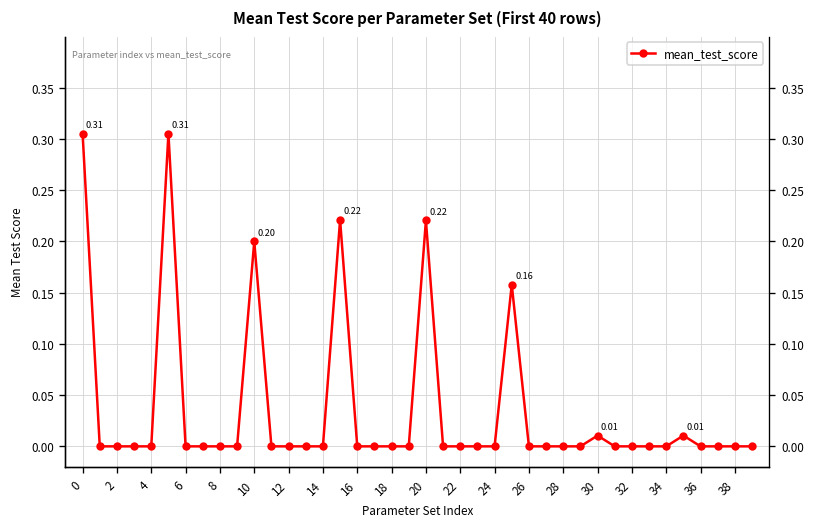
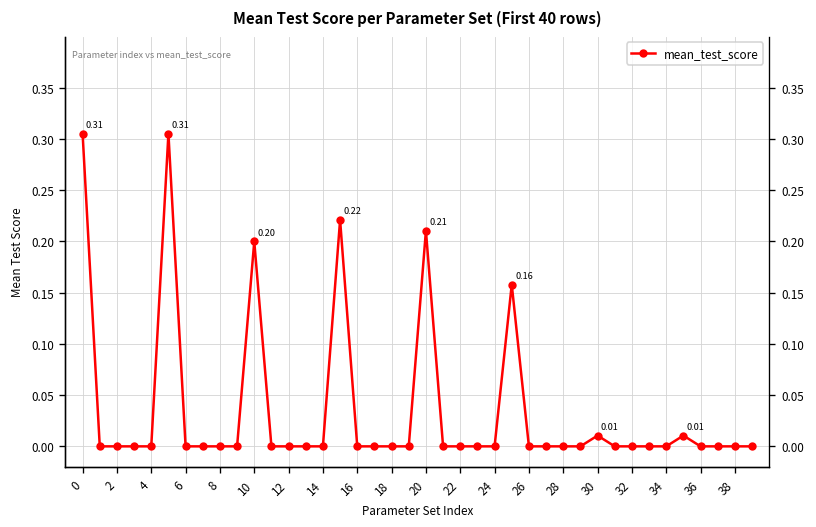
  {
    "0": 0.31,
    "10": 0.20,
-   "20": 0.22,
+   "20": 0.21,
    "30": 0.01
  }
